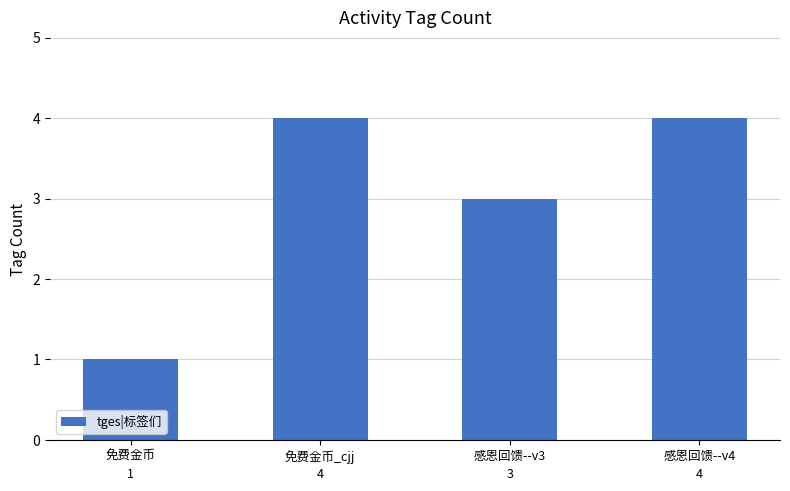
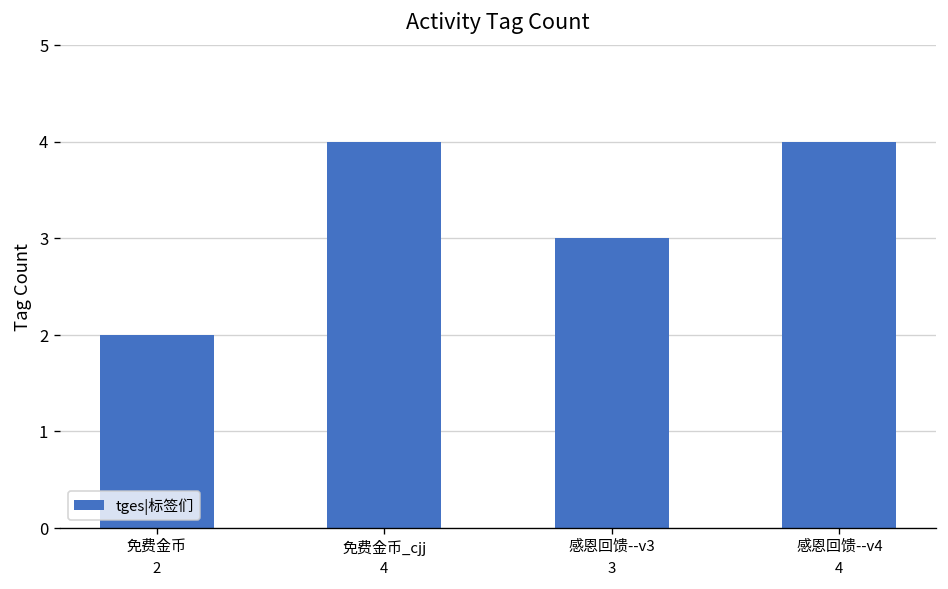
  {
-   "免费金币": 1
+   "免费金币": 2
  }
